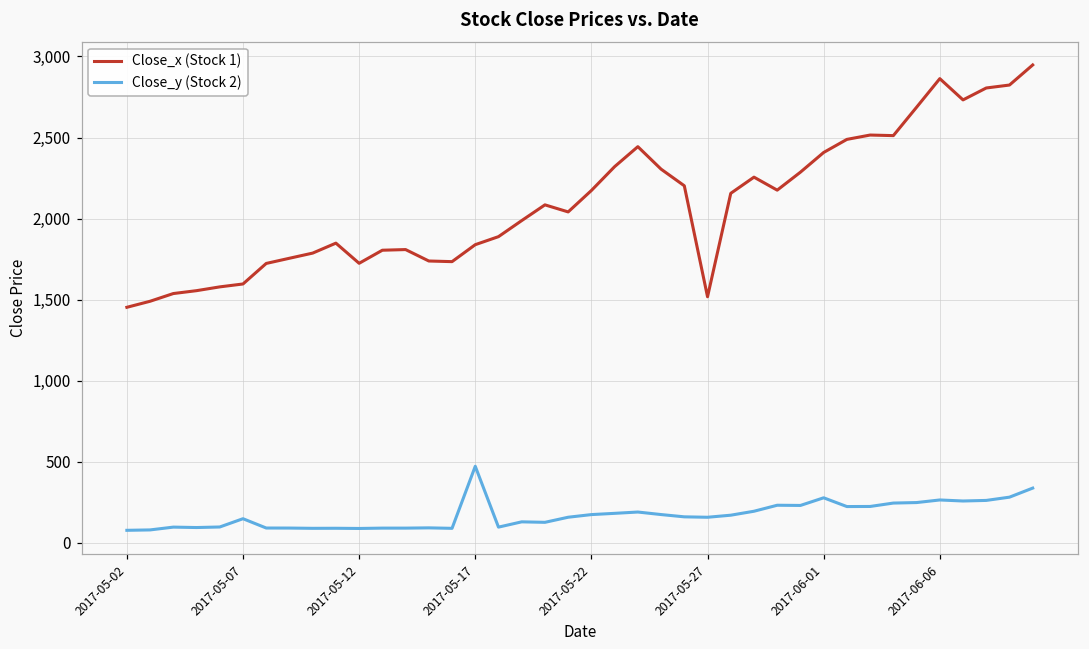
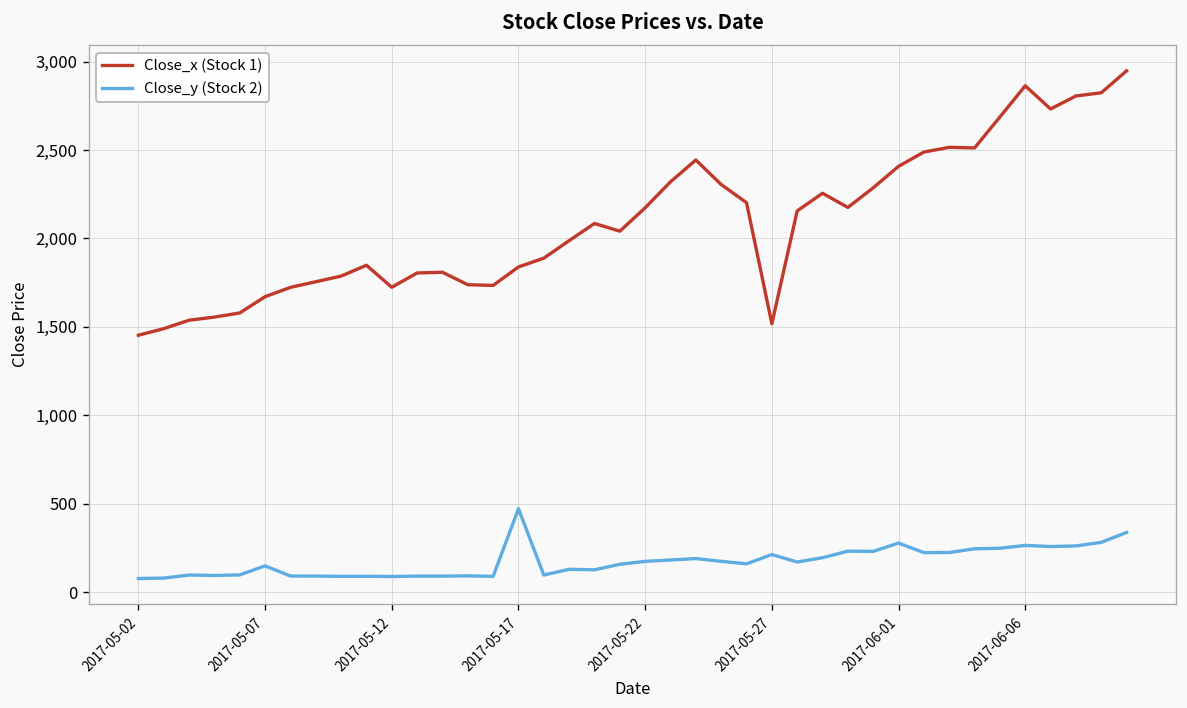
  {
    "Close_x (Stock 1)": {
      "2017-05-02": "1,450",
-     "2017-05-07": "1,600",
+     "2017-05-07": "1,670",
      "2017-05-12": "1,720",
      "2017-05-17": "1,840",
      "2017-05-22": "2,170",
      "2017-05-27": "1,520",
      "2017-06-01": "2,410",
      "2017-06-06": "2,860"
    },
    "Close_y (Stock 2)": {
      "2017-05-02": "80",
      "2017-05-07": "150",
      "2017-05-12": "90",
      "2017-05-17": "470",
      "2017-05-22": "170",
-     "2017-05-27": "160",
+     "2017-05-27": "210",
      "2017-06-01": "280",
      "2017-06-06": "260"
    }
  }
